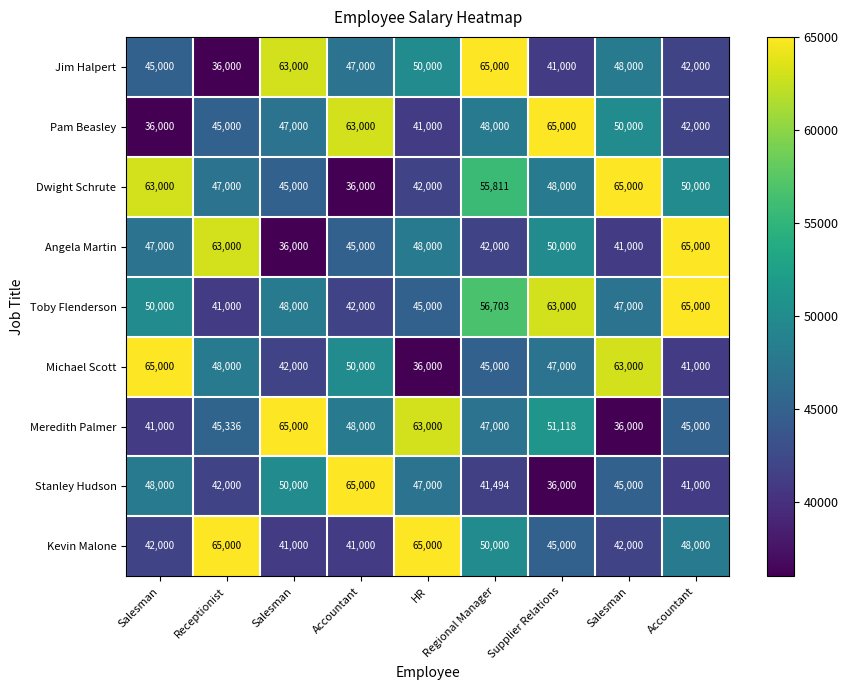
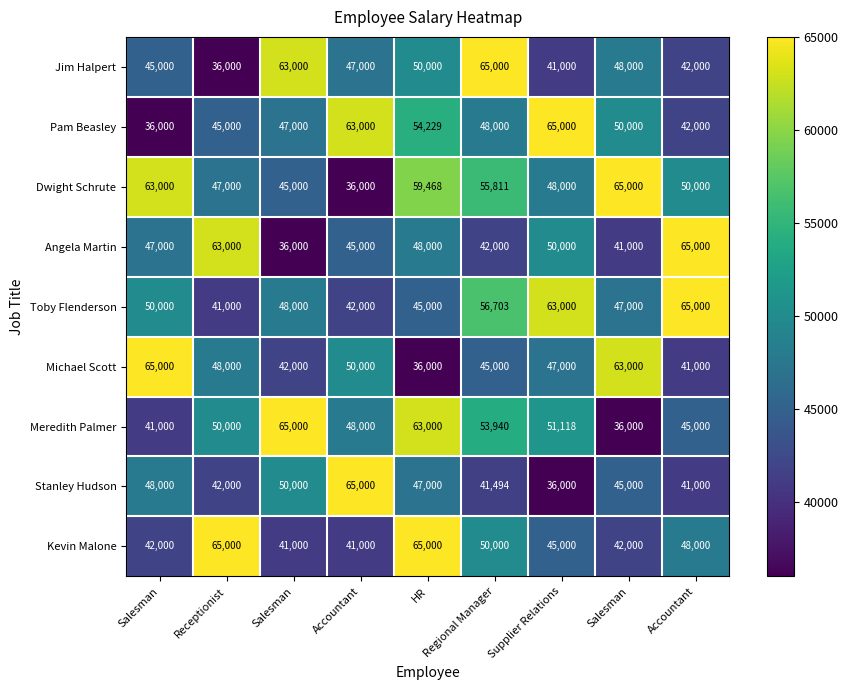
  {
    "Jim Halpert": {
      "Receptionist": "36,000",
      "HR": "50,000",
      "Regional Manager": "65,000",
      "Supplier Relations": "41,000"
    },
    "Pam Beasley": {
      "Receptionist": "45,000",
-     "HR": "41,000",
+     "HR": "54,229",
      "Regional Manager": "48,000",
      "Supplier Relations": "65,000"
    },
    "Dwight Schrute": {
      "Receptionist": "47,000",
-     "HR": "42,000",
+     "HR": "59,468",
      "Regional Manager": "55,811",
      "Supplier Relations": "48,000"
    },
    "Angela Martin": {
      "Receptionist": "63,000",
      "HR": "48,000",
      "Regional Manager": "42,000",
      "Supplier Relations": "50,000"
    },
    "Toby Flenderson": {
      "Receptionist": "41,000",
      "HR": "45,000",
      "Regional Manager": "56,703",
      "Supplier Relations": "63,000"
    },
    "Michael Scott": {
      "Receptionist": "48,000",
      "HR": "36,000",
      "Regional Manager": "45,000",
      "Supplier Relations": "47,000"
    },
    "Meredith Palmer": {
-     "Receptionist": "45,336",
+     "Receptionist": "50,000",
      "HR": "63,000",
-     "Regional Manager": "47,000",
+     "Regional Manager": "53,940",
      "Supplier Relations": "51,118"
    },
    "Stanley Hudson": {
      "Receptionist": "42,000",
      "HR": "47,000",
      "Regional Manager": "41,494",
      "Supplier Relations": "36,000"
    },
    "Kevin Malone": {
      "Receptionist": "65,000",
      "HR": "65,000",
      "Regional Manager": "50,000",
      "Supplier Relations": "45,000"
    }
  }
